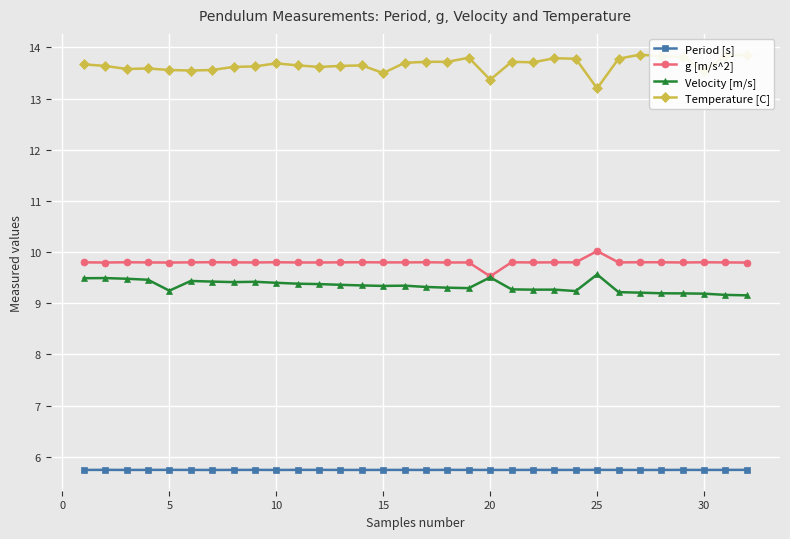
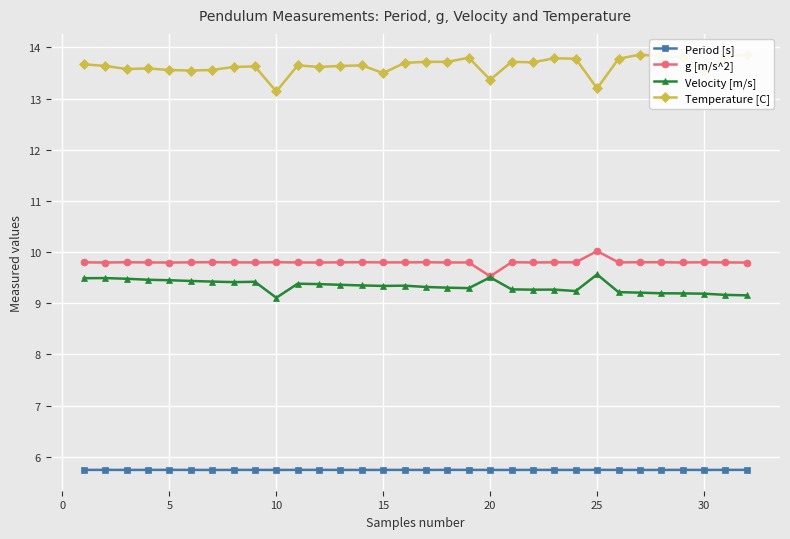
  {
    "Period [s]": {
      "5": 5.7,
      "10": 5.7,
      "15": 5.7,
      "20": 5.7,
      "25": 5.7,
      "30": 5.7
    },
    "g [m/s^2]": {
      "5": 9.8,
      "10": 9.8,
      "15": 9.8,
      "25": 10.0,
      "30": 9.8
    },
    "Velocity [m/s]": {
-     "5": 9.2,
-     "10": 9.4,
+     "5": 9.5,
+     "10": 9.1,
      "15": 9.3,
      "25": 9.6,
      "30": 9.2
    },
    "Temperature [C]": {
      "5": 13.6,
-     "10": 13.7,
+     "10": 13.1,
      "15": 13.5,
      "20": 13.4,
      "25": 13.2
    }
  }
